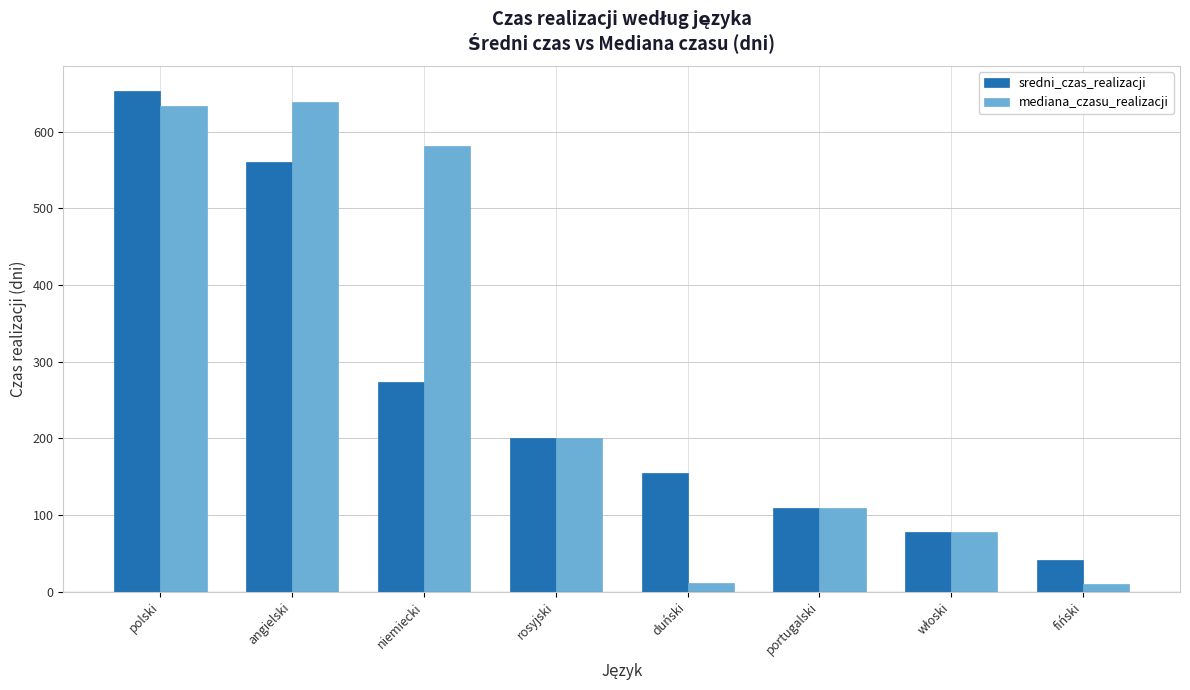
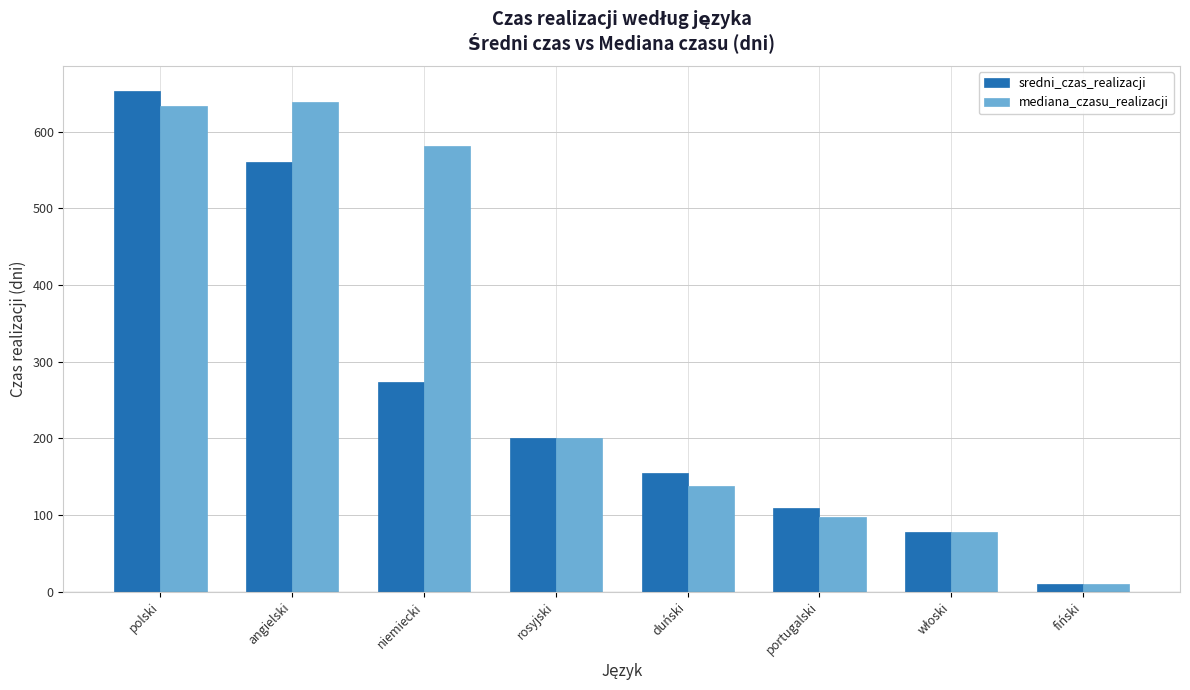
  {
    "sredni_czas_realizacji": {
      "polski": 650,
      "angielski": 560,
      "niemiecki": 270,
      "rosyjski": 200,
      "duński": 160,
      "portugalski": 110,
      "włoski": 80,
-     "fiński": 40
+     "fiński": 10
    },
    "mediana_czasu_realizacji": {
      "polski": 630,
      "angielski": 640,
      "niemiecki": 580,
      "rosyjski": 200,
-     "duński": 10,
-     "portugalski": 110,
+     "duński": 140,
+     "portugalski": 100,
      "włoski": 80,
      "fiński": 10
    }
  }
